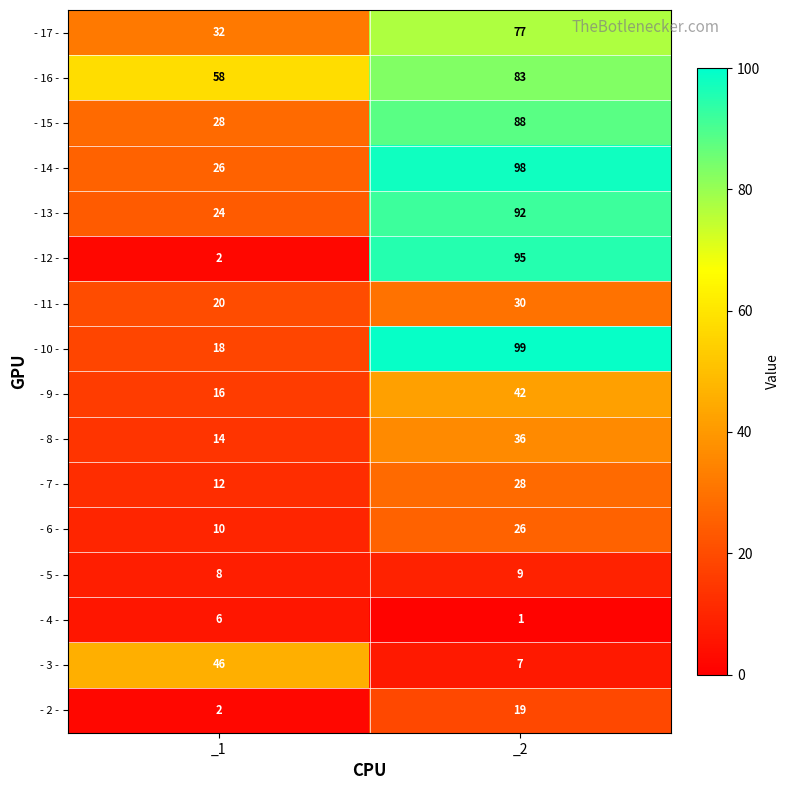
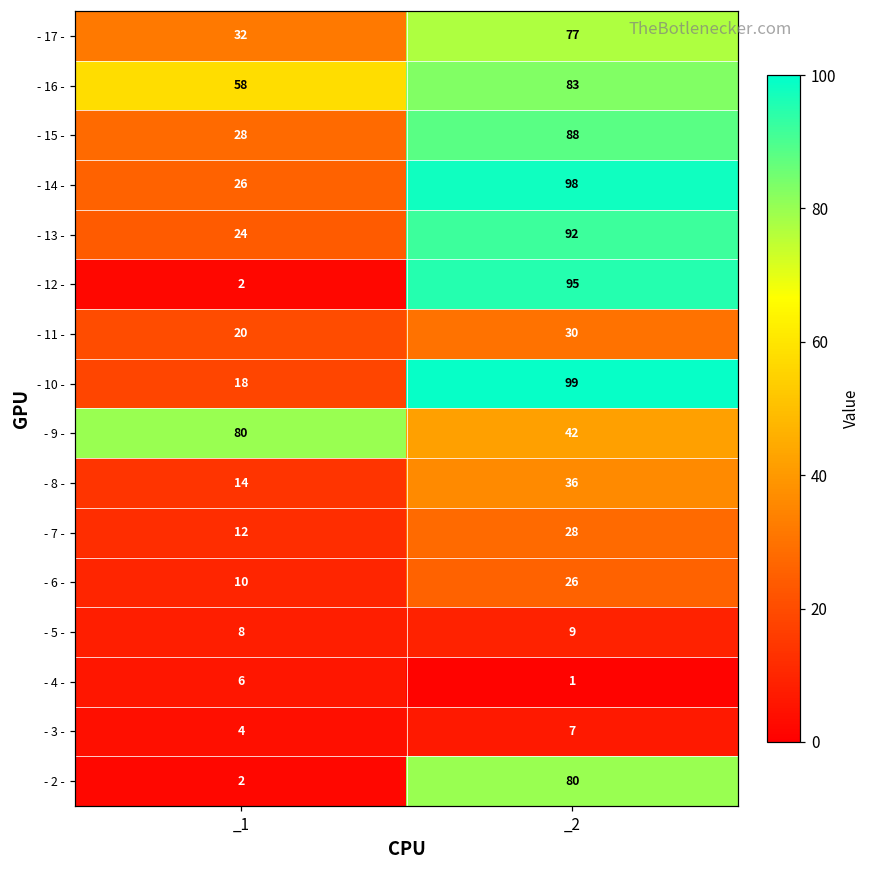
  {
    "- 17 -": {
      "_1": 32,
      "_2": 77
    },
    "- 16 -": {
      "_1": 58,
      "_2": 83
    },
    "- 15 -": {
      "_1": 28,
      "_2": 88
    },
    "- 14 -": {
      "_1": 26,
      "_2": 98
    },
    "- 13 -": {
      "_1": 24,
      "_2": 92
    },
    "- 12 -": {
      "_1": 2,
      "_2": 95
    },
    "- 11 -": {
      "_1": 20,
      "_2": 30
    },
    "- 10 -": {
      "_1": 18,
      "_2": 99
    },
    "- 9 -": {
-     "_1": 16,
+     "_1": 80,
      "_2": 42
    },
    "- 8 -": {
      "_1": 14,
      "_2": 36
    },
    "- 7 -": {
      "_1": 12,
      "_2": 28
    },
    "- 6 -": {
      "_1": 10,
      "_2": 26
    },
    "- 5 -": {
      "_1": 8,
      "_2": 9
    },
    "- 4 -": {
      "_1": 6,
      "_2": 1
    },
    "- 3 -": {
-     "_1": 46,
+     "_1": 4,
      "_2": 7
    },
    "- 2 -": {
      "_1": 2,
-     "_2": 19
+     "_2": 80
    }
  }
